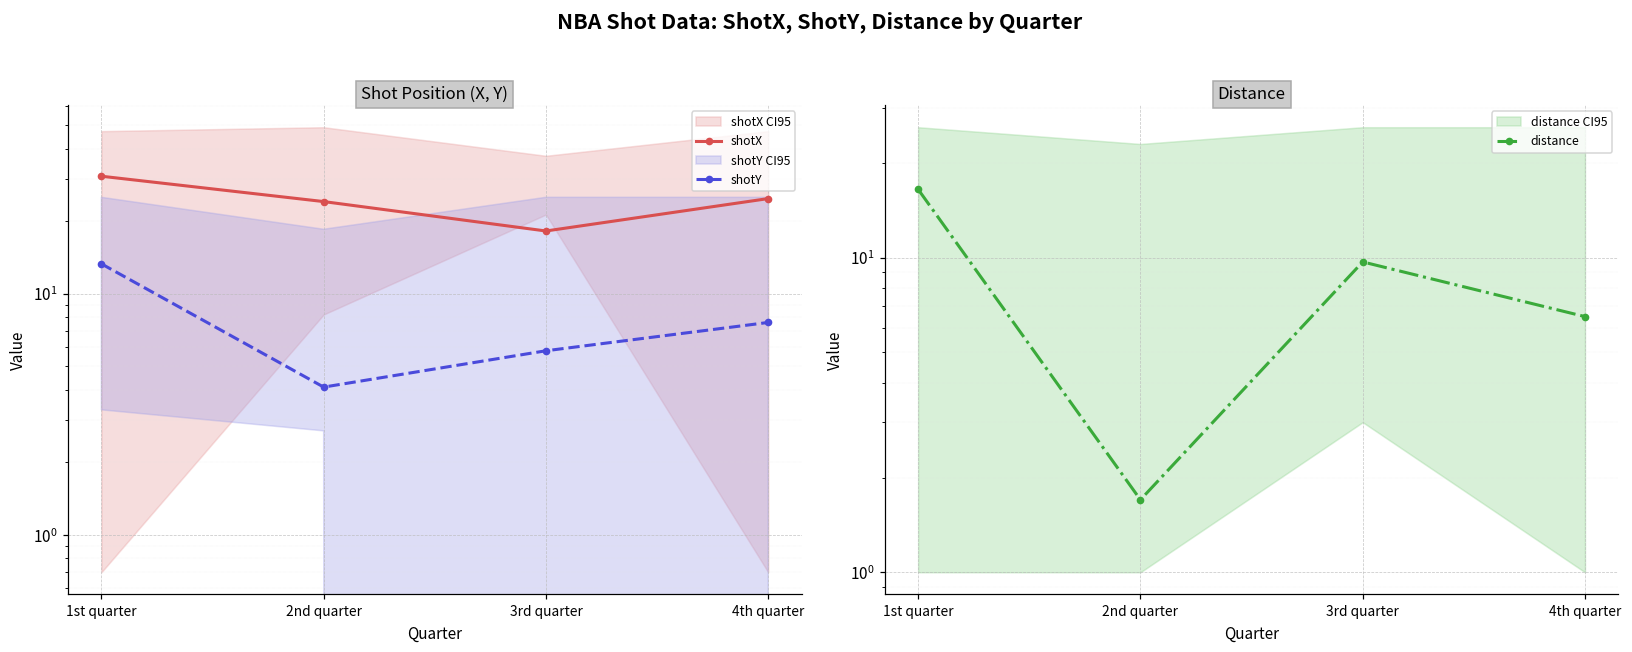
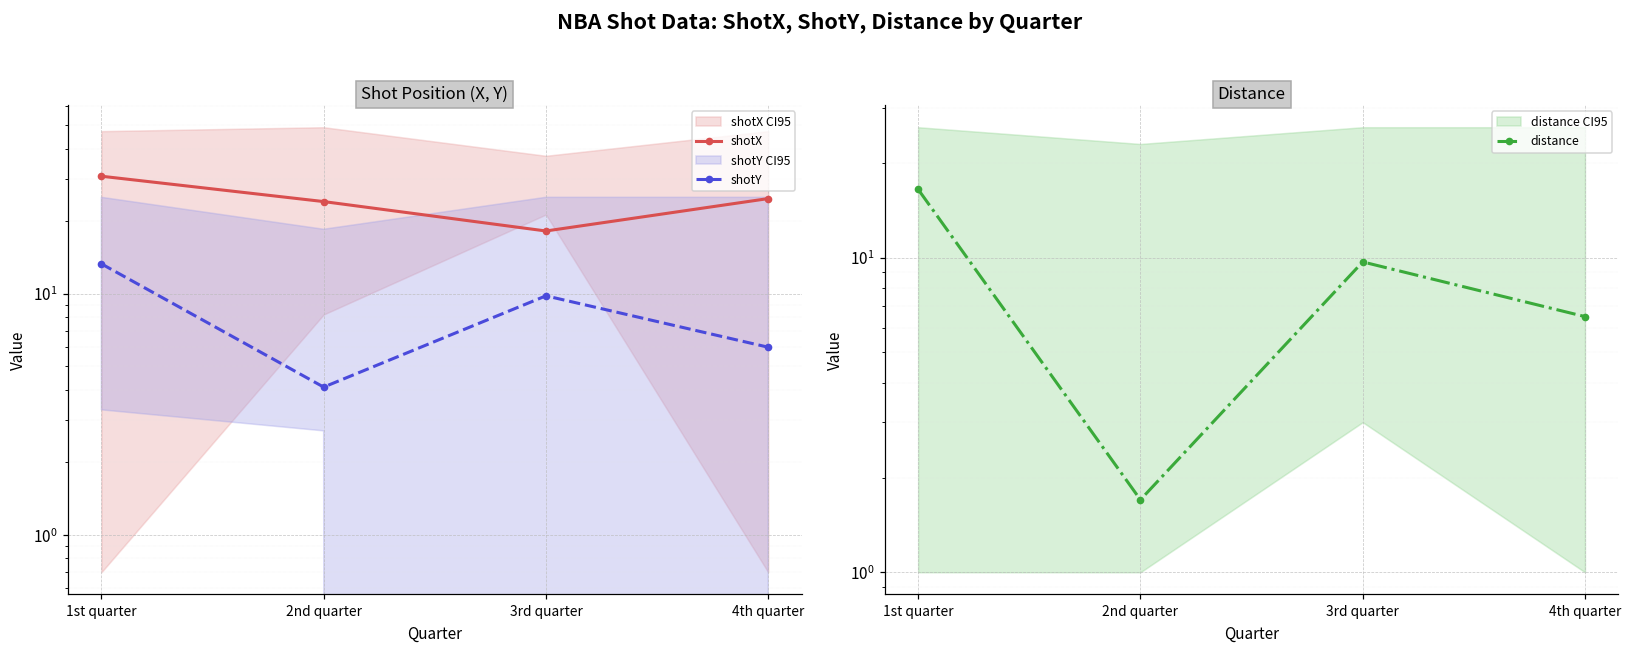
  {
    "Shot Position (X, Y)": {
      "shotX": {
        "1st quarter": 31,
        "2nd quarter": 24,
        "3rd quarter": 18
      },
      "shotY": {
        "1st quarter": 13,
        "2nd quarter": 4.1,
-       "3rd quarter": 5.8,
-       "4th quarter": 7.6
+       "3rd quarter": 10,
+       "4th quarter": 6.0
      }
    },
    "Distance": {
      "distance": {
        "1st quarter": 17,
        "2nd quarter": 1.7,
        "3rd quarter": 9.7,
        "4th quarter": 6.5
      }
    }
  }
